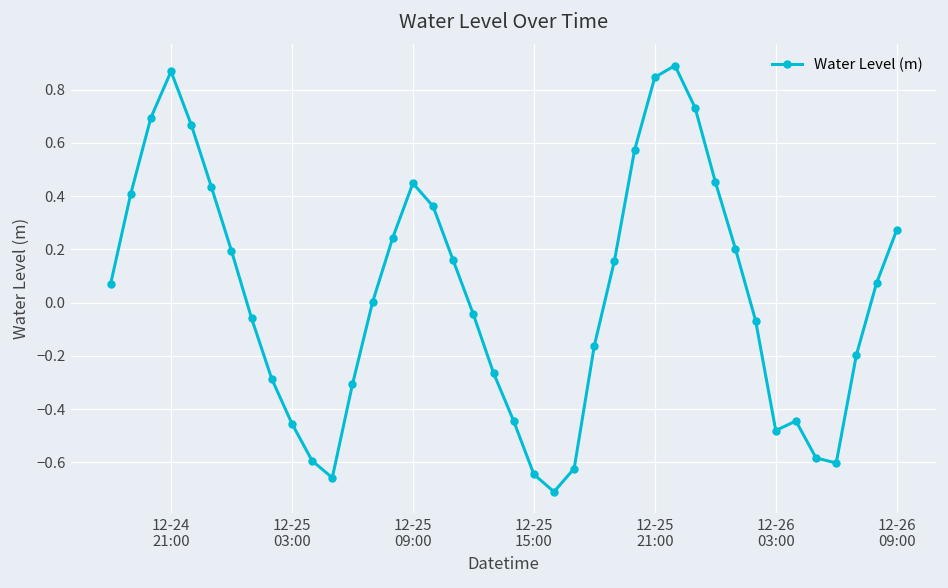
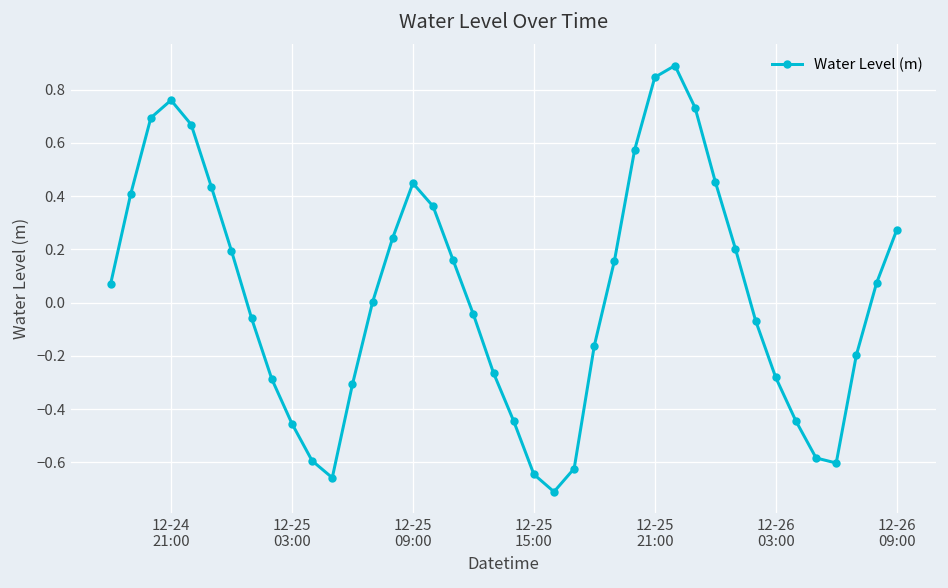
  {
-   "12-24 21:00": 0.87,
+   "12-24 21:00": 0.76,
    "12-25 03:00": -0.45,
    "12-25 09:00": 0.45,
    "12-25 15:00": -0.65,
    "12-25 21:00": 0.85,
-   "12-26 03:00": -0.48,
+   "12-26 03:00": -0.28,
    "12-26 09:00": 0.27
  }
